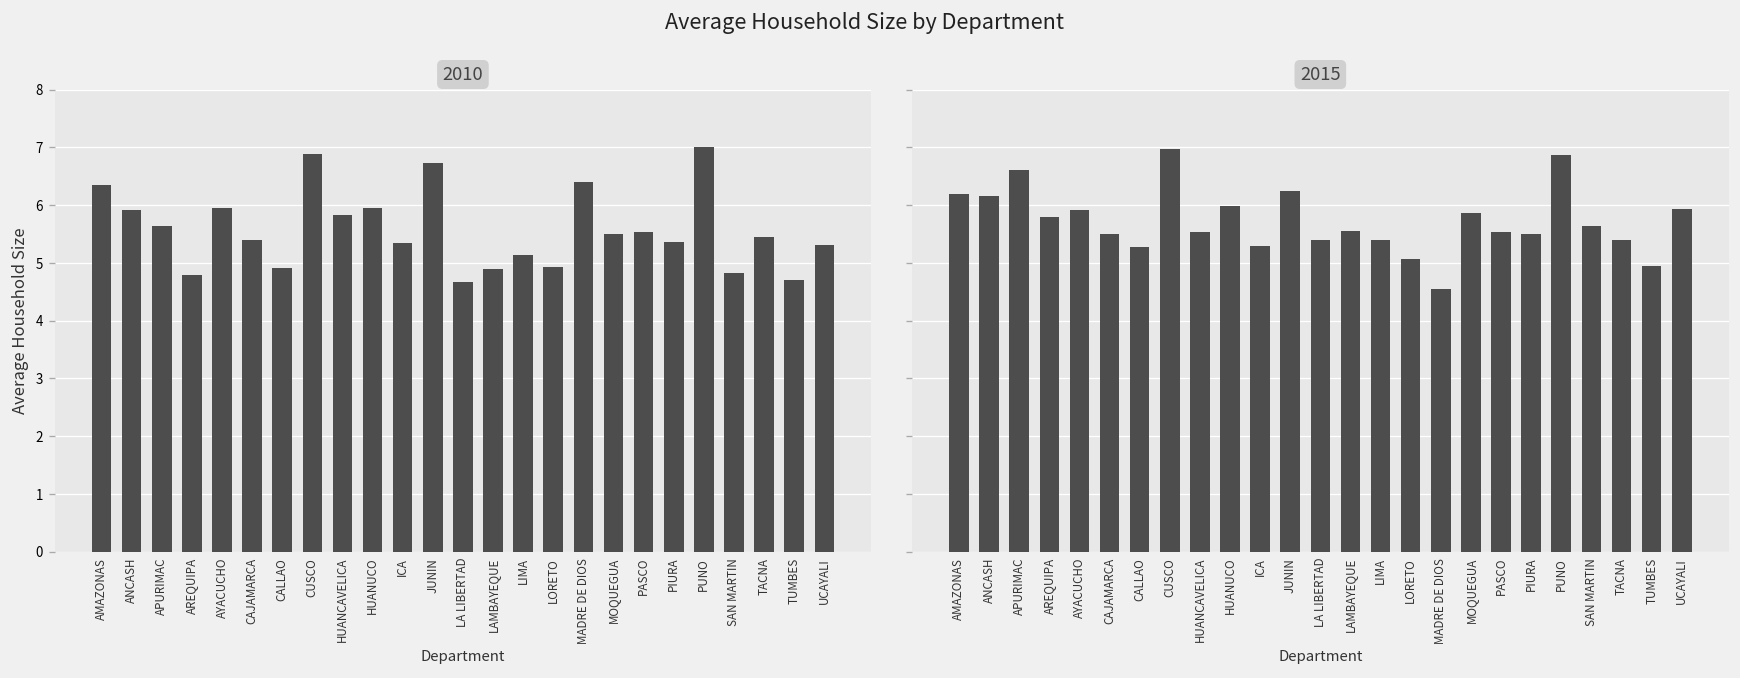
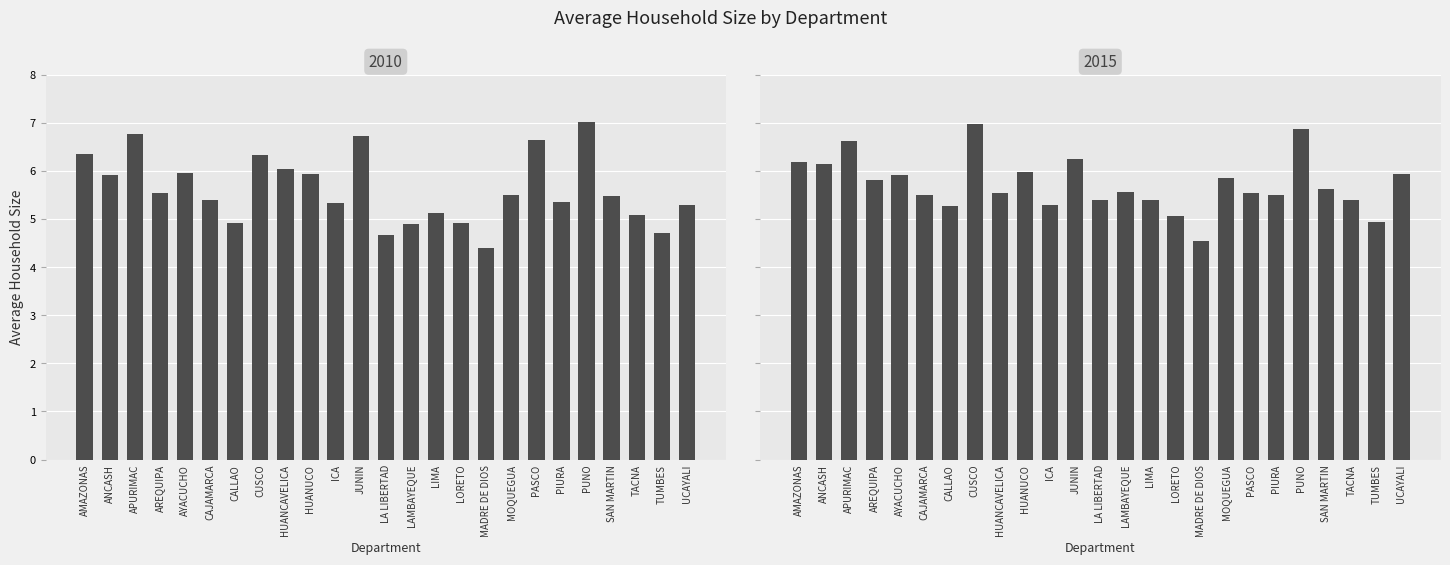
  {
    "2010": {
      "AMAZONAS": 6.4,
      "ANCASH": 5.9,
-     "APURIMAC": 5.6,
-     "AREQUIPA": 4.8,
+     "APURIMAC": 6.8,
+     "AREQUIPA": 5.5,
      "AYACUCHO": 6.0,
      "CAJAMARCA": 5.4,
      "CALLAO": 4.9,
-     "CUSCO": 6.9,
-     "HUANCAVELICA": 5.8,
+     "CUSCO": 6.3,
+     "HUANCAVELICA": 6.0,
      "HUANUCO": 5.9,
      "ICA": 5.3,
      "JUNIN": 6.7,
      "LA LIBERTAD": 4.7,
      "LAMBAYEQUE": 4.9,
      "LIMA": 5.1,
      "LORETO": 4.9,
-     "MADRE DE DIOS": 6.4,
+     "MADRE DE DIOS": 4.4,
      "MOQUEGUA": 5.5,
-     "PASCO": 5.5,
+     "PASCO": 6.7,
      "PIURA": 5.4,
      "PUNO": 7.0,
-     "SAN MARTIN": 4.8,
-     "TACNA": 5.5,
+     "SAN MARTIN": 5.5,
+     "TACNA": 5.1,
      "TUMBES": 4.7,
      "UCAYALI": 5.3
    }
  }
